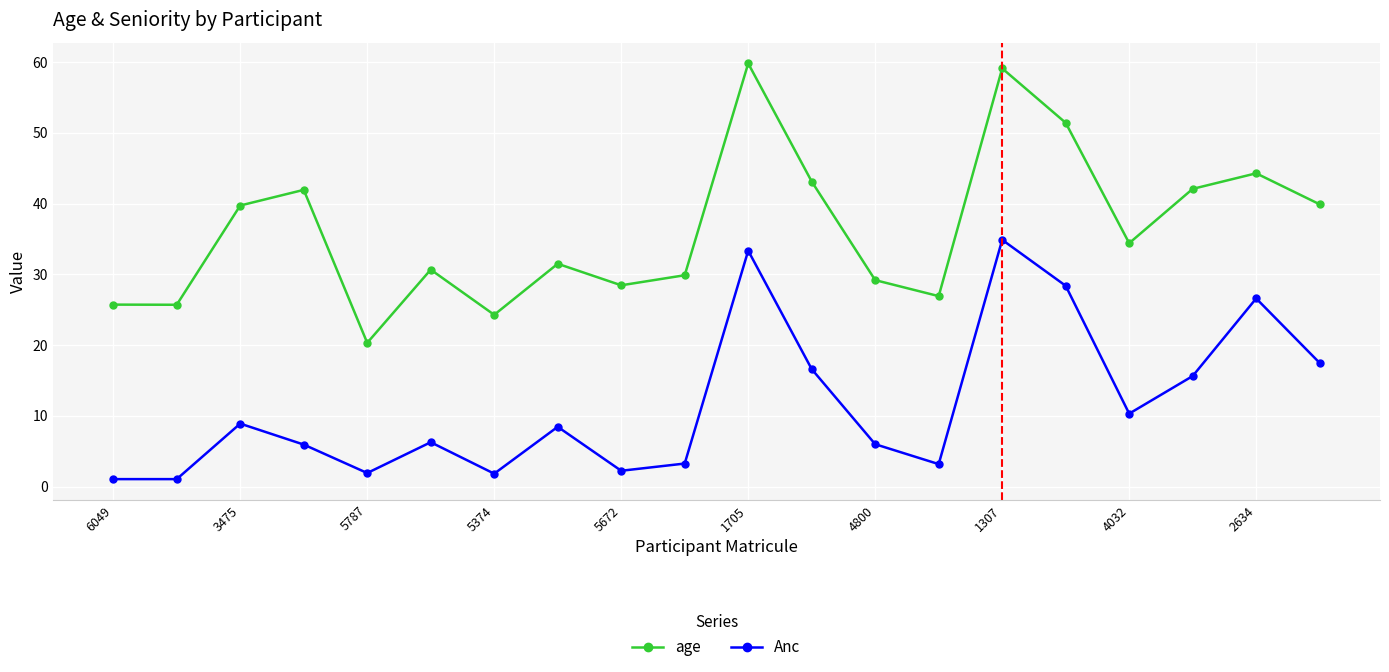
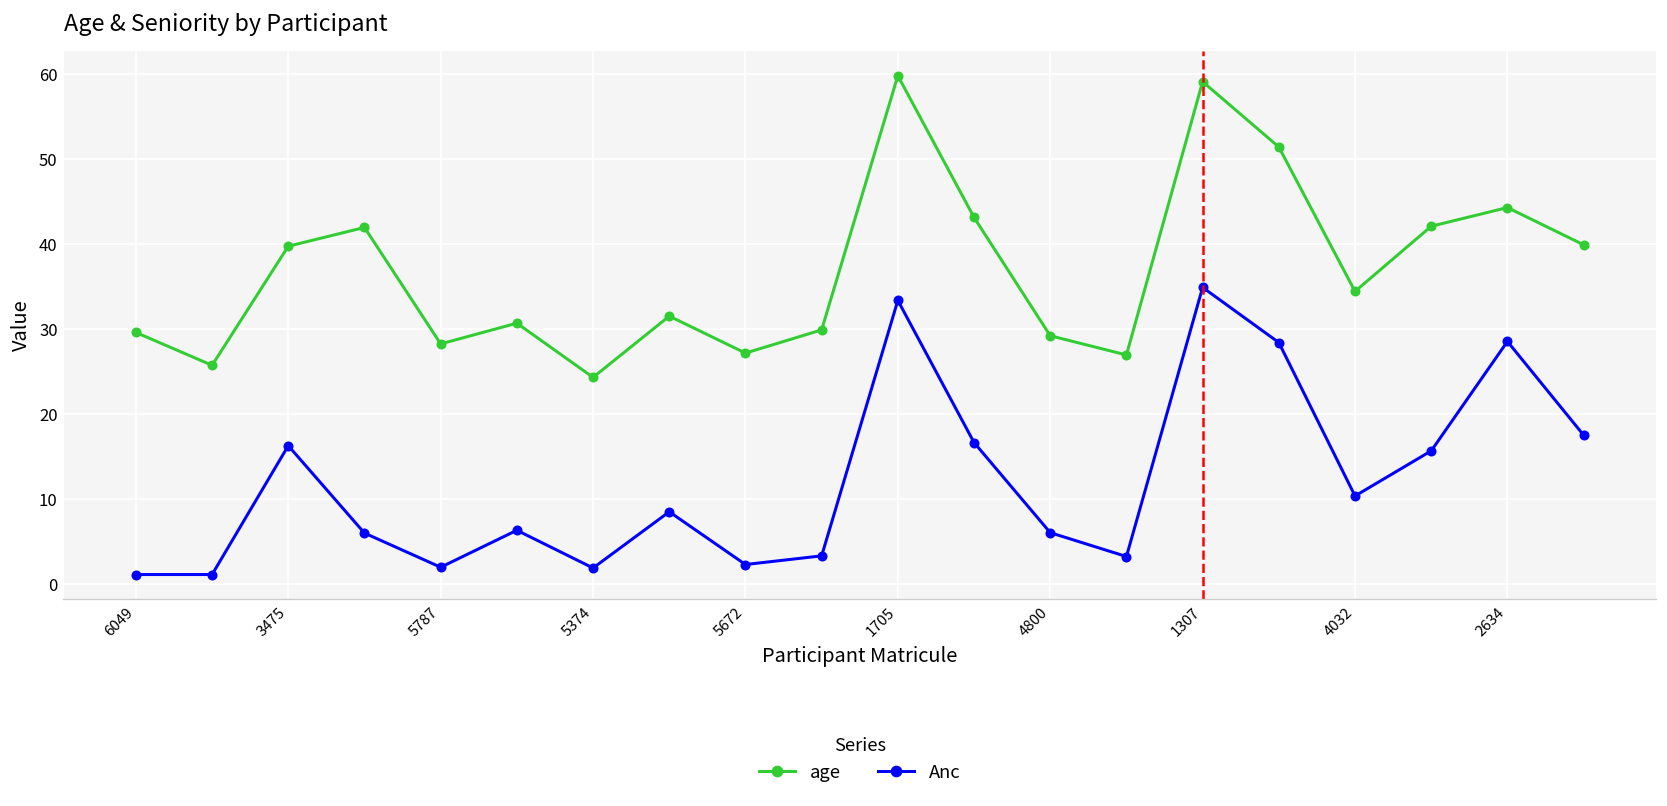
  {
    "age": {
-     "6049": 26,
+     "6049": 30,
      "3475": 40,
-     "5787": 20,
+     "5787": 28,
      "5374": 24,
-     "5672": 28,
+     "5672": 27,
      "1705": 60,
      "4800": 29,
      "1307": 59,
      "4032": 34,
      "2634": 44
    },
    "Anc": {
      "6049": 1,
-     "3475": 9,
+     "3475": 16,
      "5787": 2,
      "5374": 2,
      "5672": 2,
      "1705": 33,
      "4800": 6,
      "1307": 35,
      "4032": 10,
-     "2634": 27
+     "2634": 29
    }
  }
